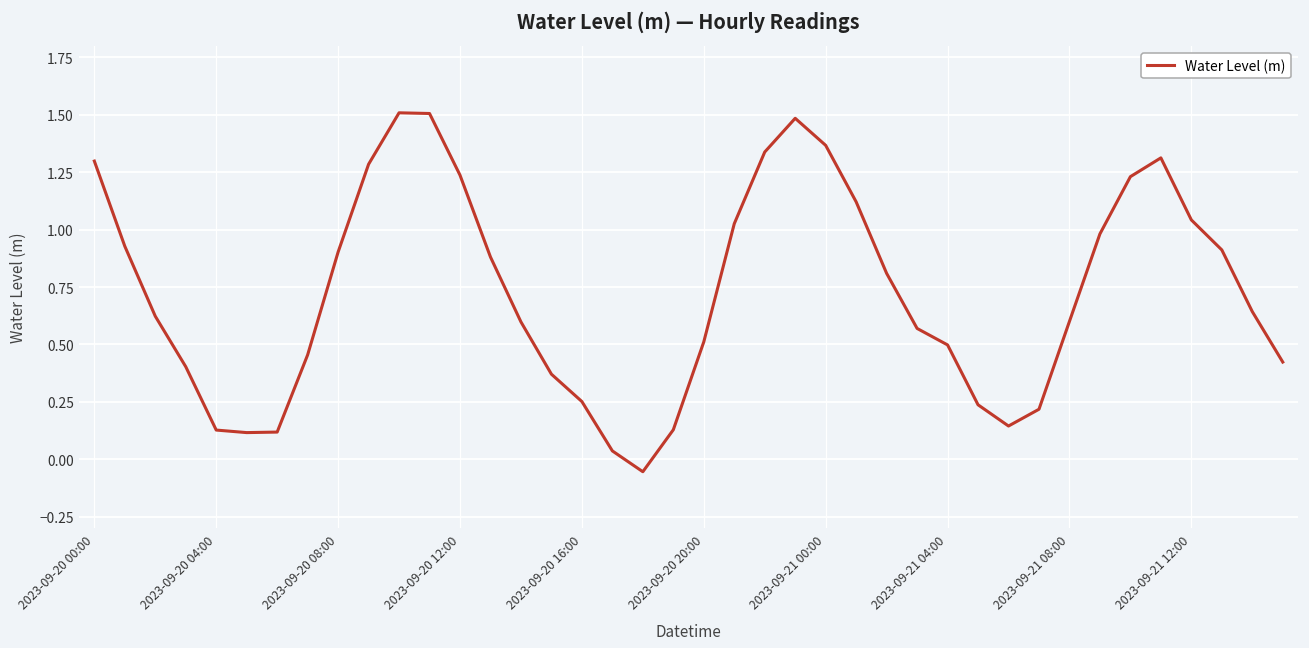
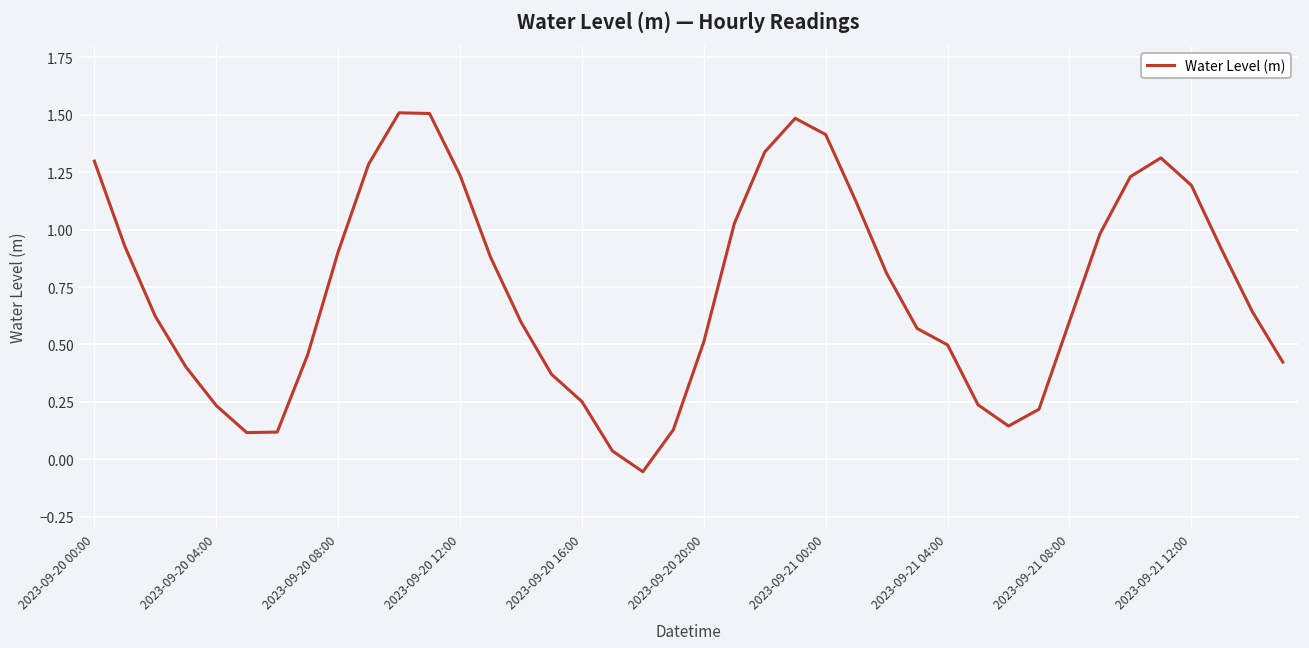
  {
    "2023-09-20 00:00": 1.30,
-   "2023-09-20 04:00": 0.13,
+   "2023-09-20 04:00": 0.23,
    "2023-09-20 08:00": 0.90,
    "2023-09-20 12:00": 1.24,
    "2023-09-20 16:00": 0.25,
    "2023-09-20 20:00": 0.51,
-   "2023-09-21 00:00": 1.37,
+   "2023-09-21 00:00": 1.41,
    "2023-09-21 04:00": 0.50,
    "2023-09-21 08:00": 0.60,
-   "2023-09-21 12:00": 1.04
+   "2023-09-21 12:00": 1.19
  }
